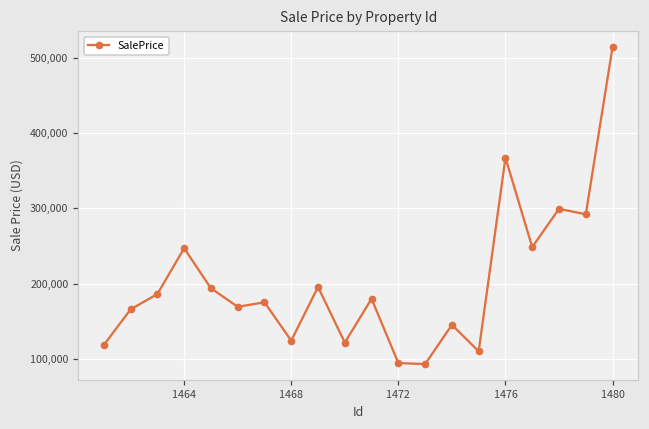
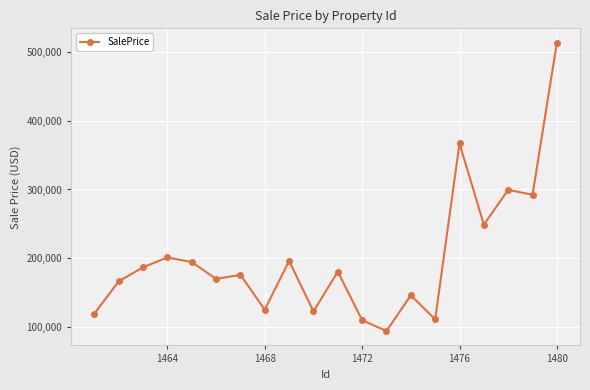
  {
-   "1464": "250,000",
+   "1464": "200,000",
    "1468": "120,000",
-   "1472": "100,000",
+   "1472": "110,000",
    "1476": "370,000",
    "1480": "510,000"
  }
